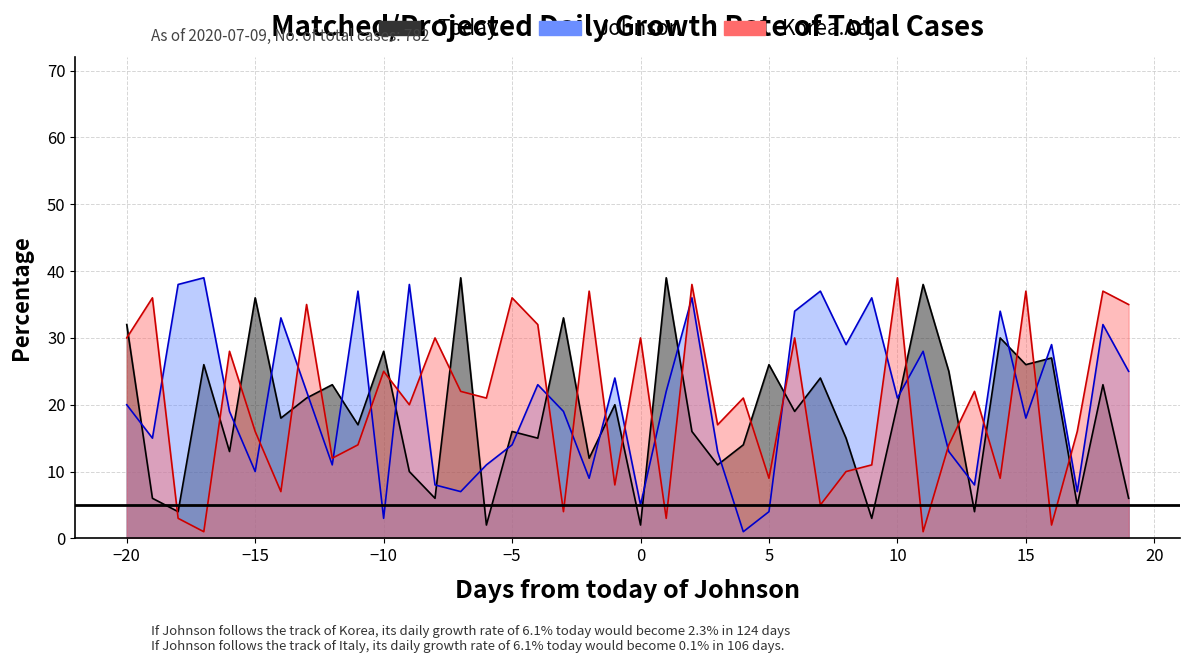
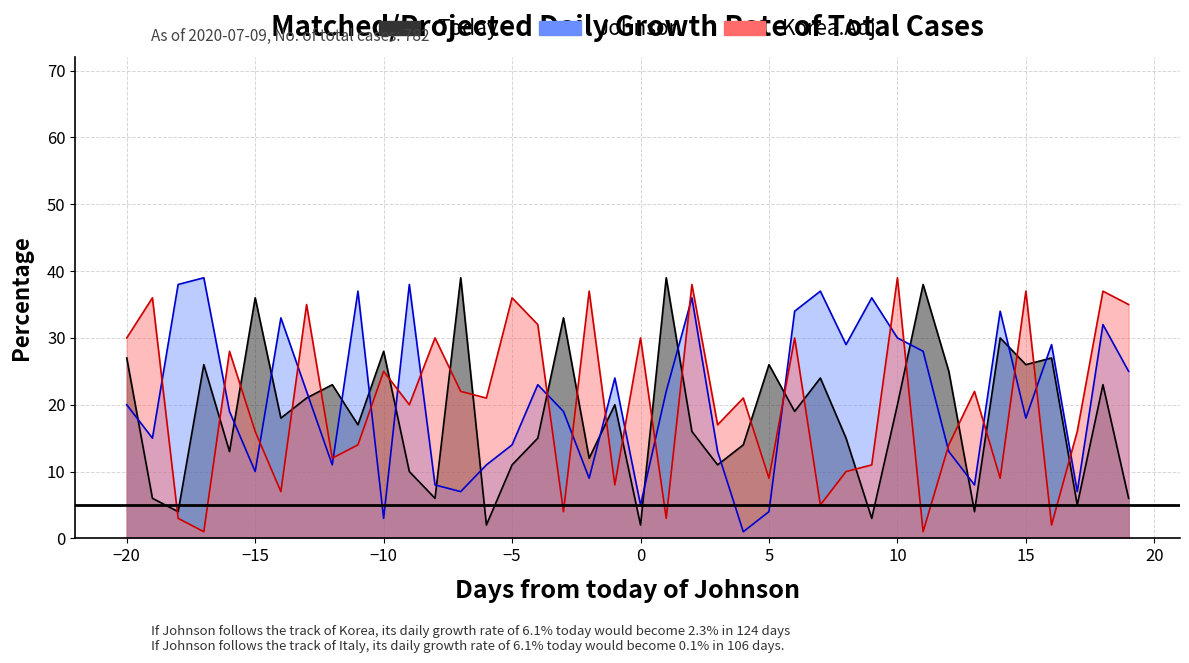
  {
    "Today": {
-     "−20": 32,
+     "−20": 27,
      "−15": 36,
      "−10": 28,
-     "−5": 16,
+     "−5": 11,
      "0": 2,
      "5": 26,
      "10": 20,
      "15": 26
    },
    "Johnson": {
      "−20": 20,
      "−15": 10,
      "−10": 3,
      "−5": 14,
      "0": 5,
      "5": 4,
-     "10": 21,
+     "10": 30,
      "15": 18
    },
    "Korea.Adj": {
      "−20": 30,
      "−15": 16,
      "−10": 25,
      "−5": 36,
      "0": 30,
      "5": 9,
      "10": 39,
      "15": 37
    }
  }
